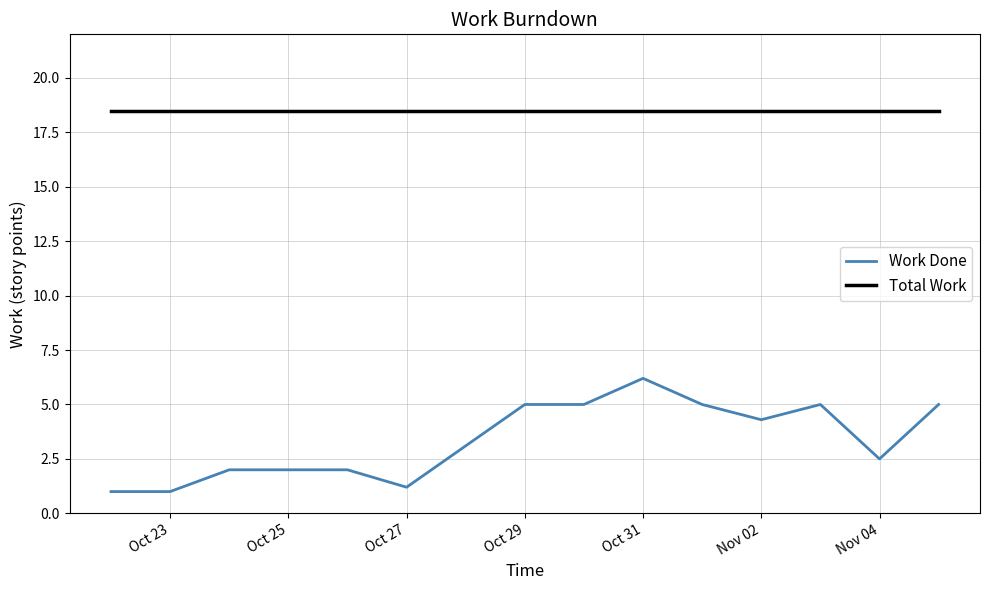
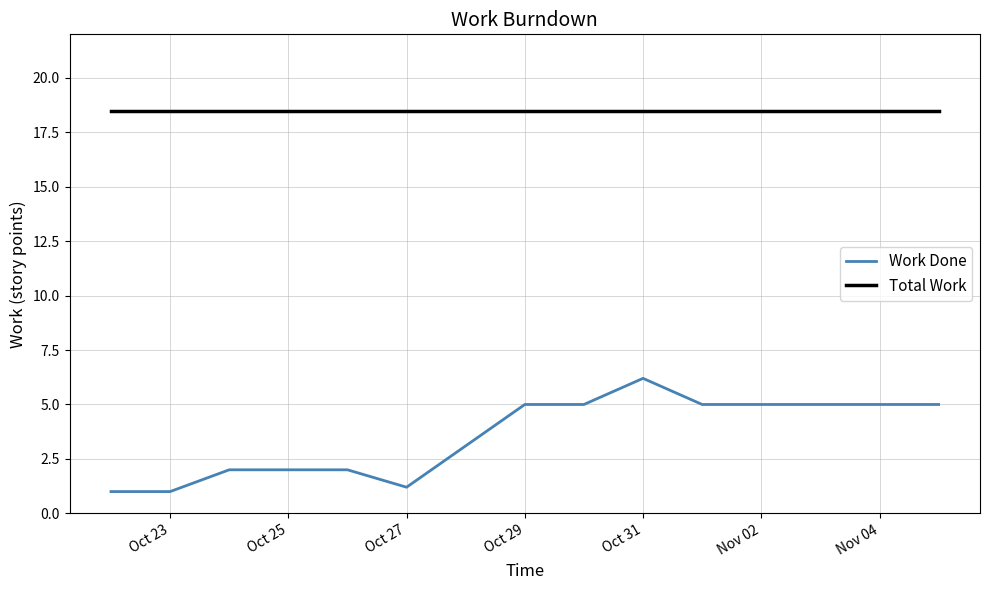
  {
    "Work Done": {
      "Oct 23": 1.0,
      "Oct 25": 2.0,
      "Oct 27": 1.2,
      "Oct 29": 5.0,
      "Oct 31": 6.2,
-     "Nov 02": 4.3,
-     "Nov 04": 2.5
+     "Nov 02": 5.0,
+     "Nov 04": 5.0
    },
    "Total Work": {
      "Oct 23": 18.5,
      "Oct 25": 18.5,
      "Oct 27": 18.5,
      "Oct 29": 18.5,
      "Oct 31": 18.5,
      "Nov 02": 18.5,
      "Nov 04": 18.5
    }
  }
